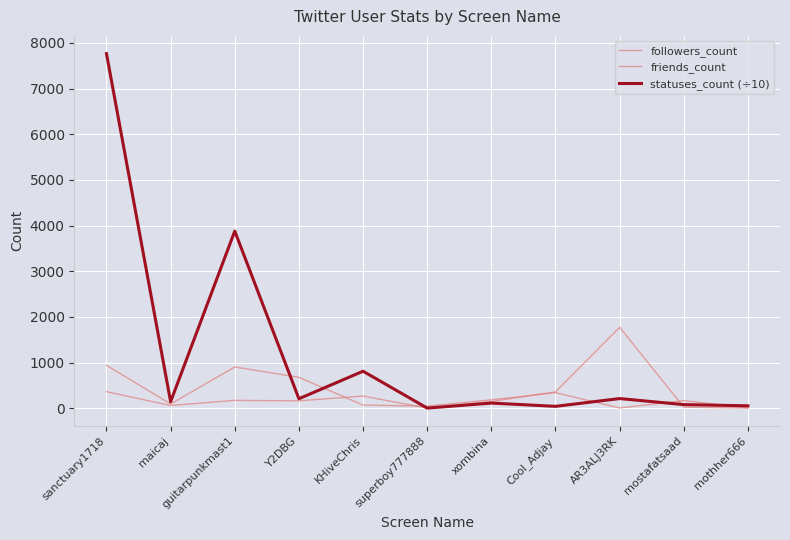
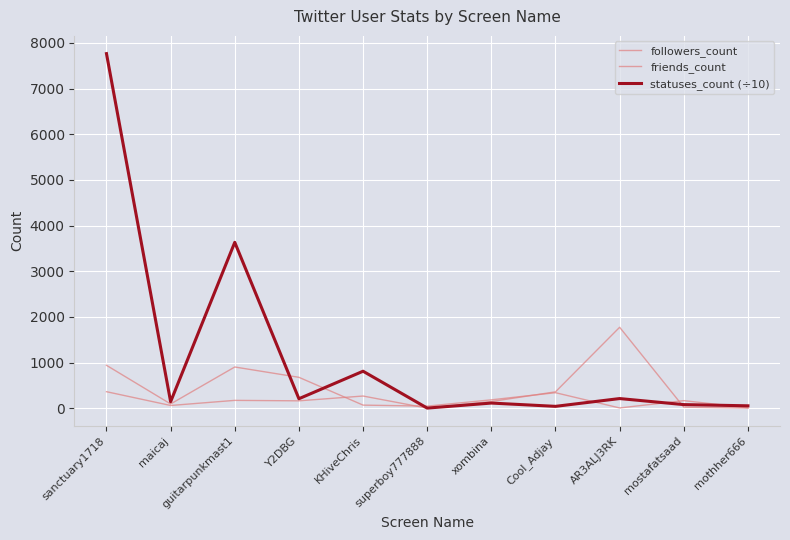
  {
    "statuses_count (÷10)": {
      "sanctuary1718": 7800,
-     "guitarpunkmast1": 3900,
+     "guitarpunkmast1": 3600,
      "KHiveChris": 800,
      "Cool_Adjay": 0,
      "AR3ALJ3RK": 200,
      "mostafatsaad": 100
    }
  }
